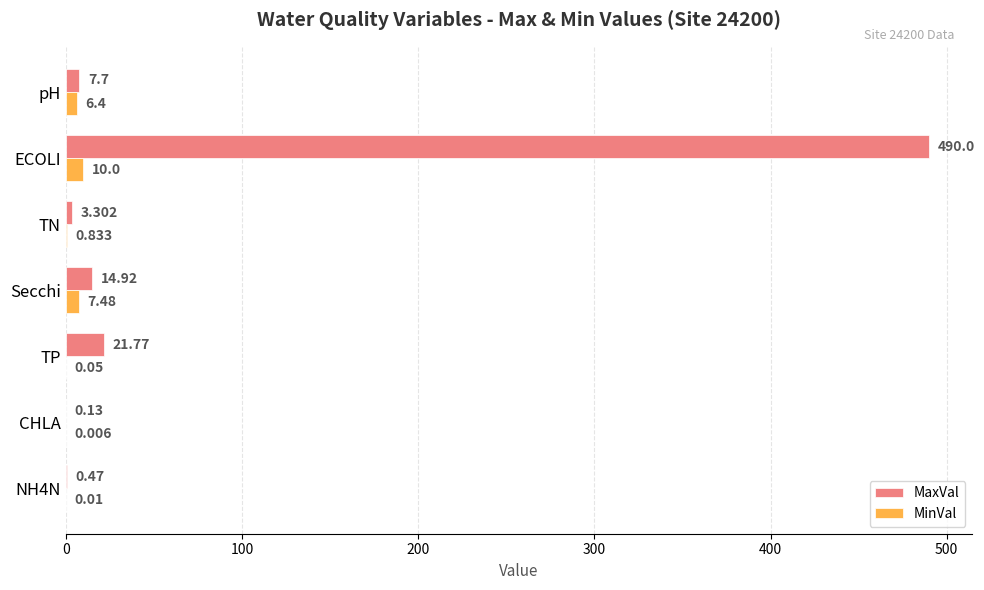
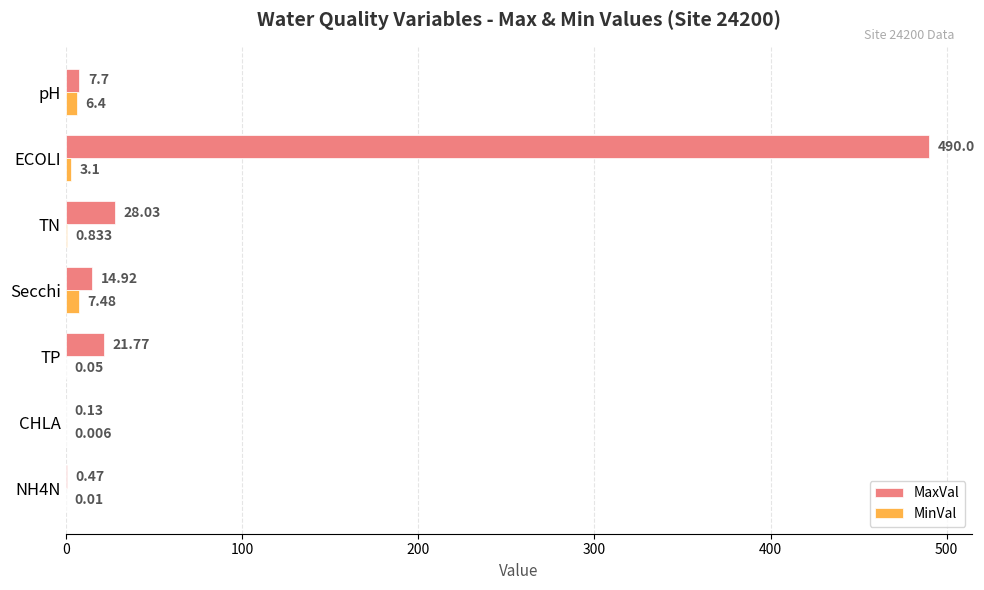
  {
    "MaxVal": {
      "pH": 7.7,
      "ECOLI": 490.0,
-     "TN": 3.302,
+     "TN": 28.03,
      "Secchi": 14.92,
      "TP": 21.77,
      "CHLA": 0.13,
      "NH4N": 0.47
    },
    "MinVal": {
      "pH": 6.4,
-     "ECOLI": 10.0,
+     "ECOLI": 3.1,
      "TN": 0.833,
      "Secchi": 7.48,
      "TP": 0.05,
      "CHLA": 0.006,
      "NH4N": 0.01
    }
  }
